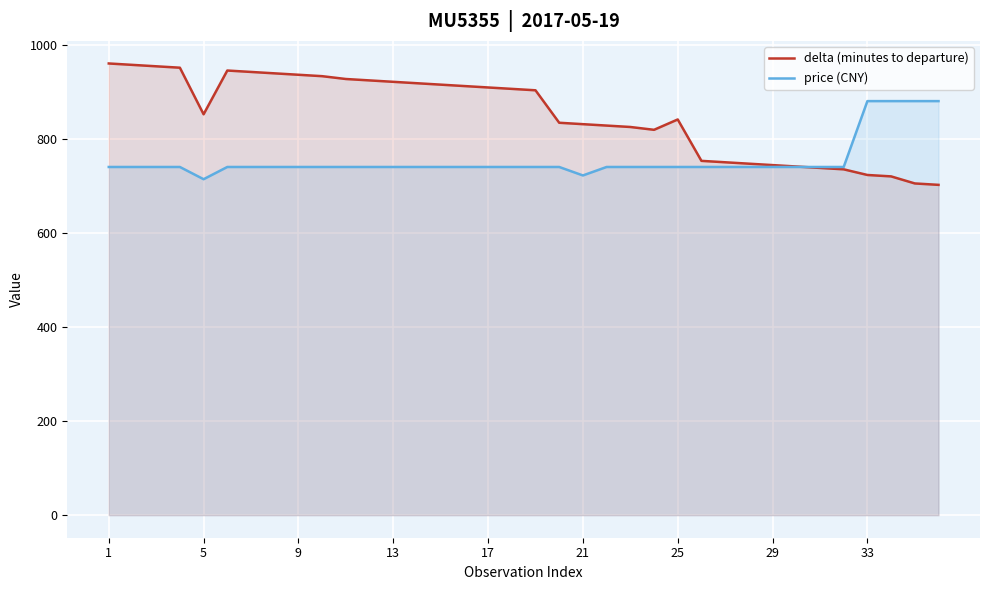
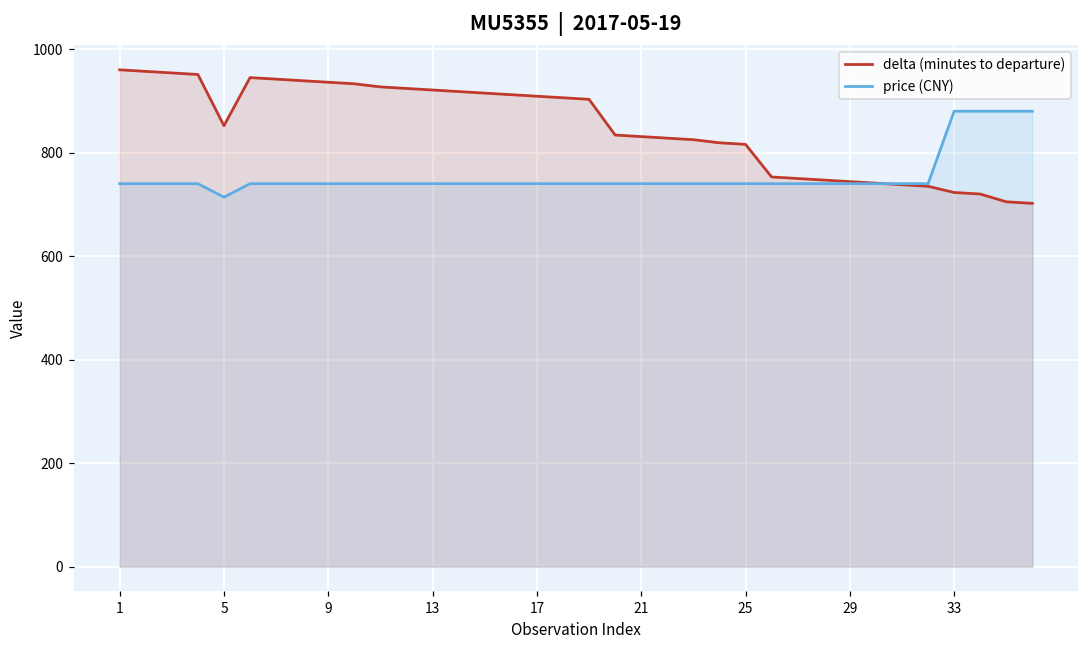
  {
    "delta (minutes to departure)": {
      "1": 960,
      "5": 850,
      "9": 940,
      "13": 920,
      "17": 910,
      "21": 830,
-     "25": 840,
+     "25": 820,
      "33": 720
    },
    "price (CNY)": {
      "1": 740,
      "5": 710,
      "9": 740,
      "13": 740,
      "17": 740,
-     "21": 720,
+     "21": 740,
      "25": 740,
      "33": 880
    }
  }
